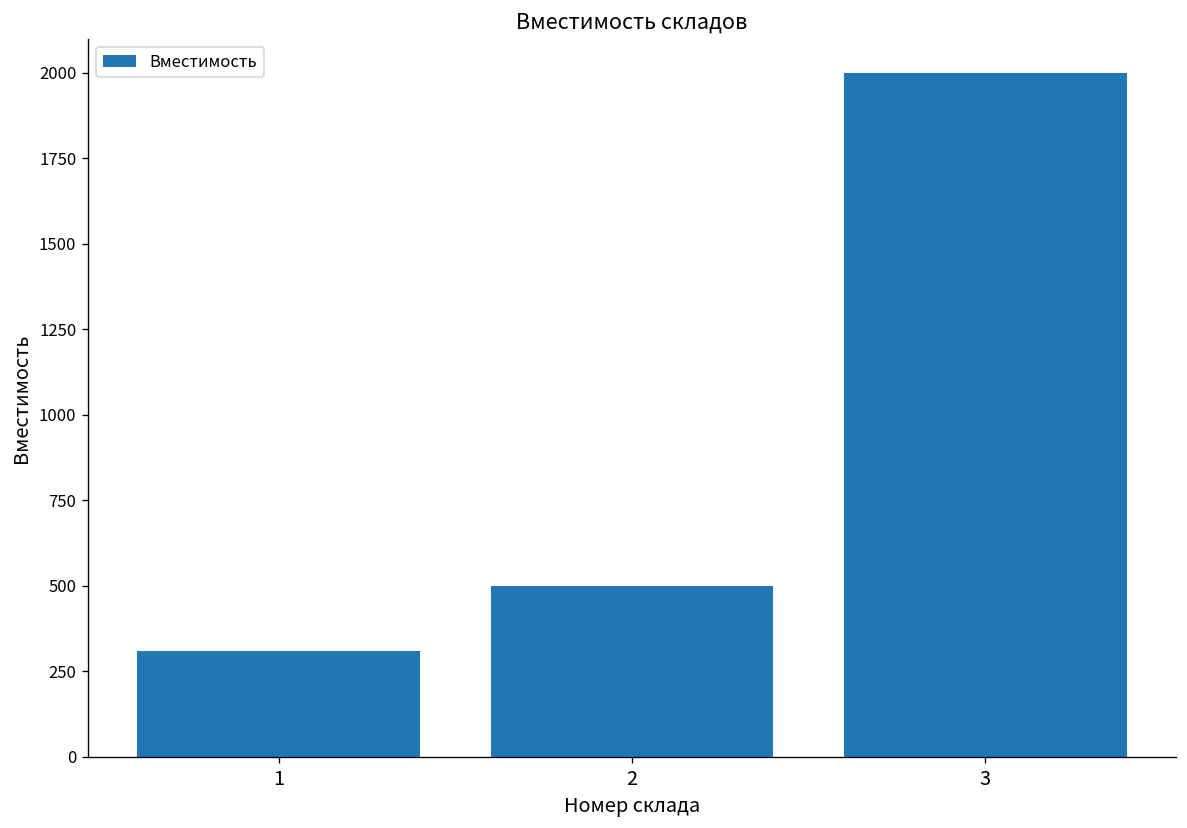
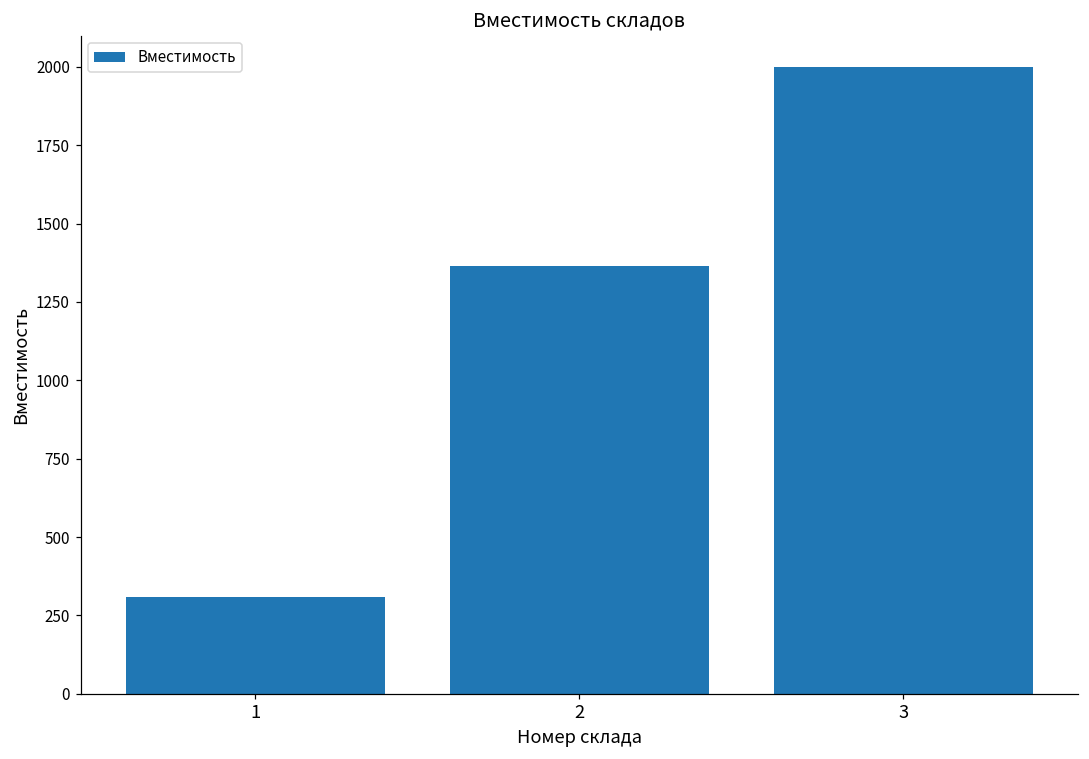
  {
    "1": 310,
-   "2": 500,
+   "2": 1360,
    "3": 2000
  }
